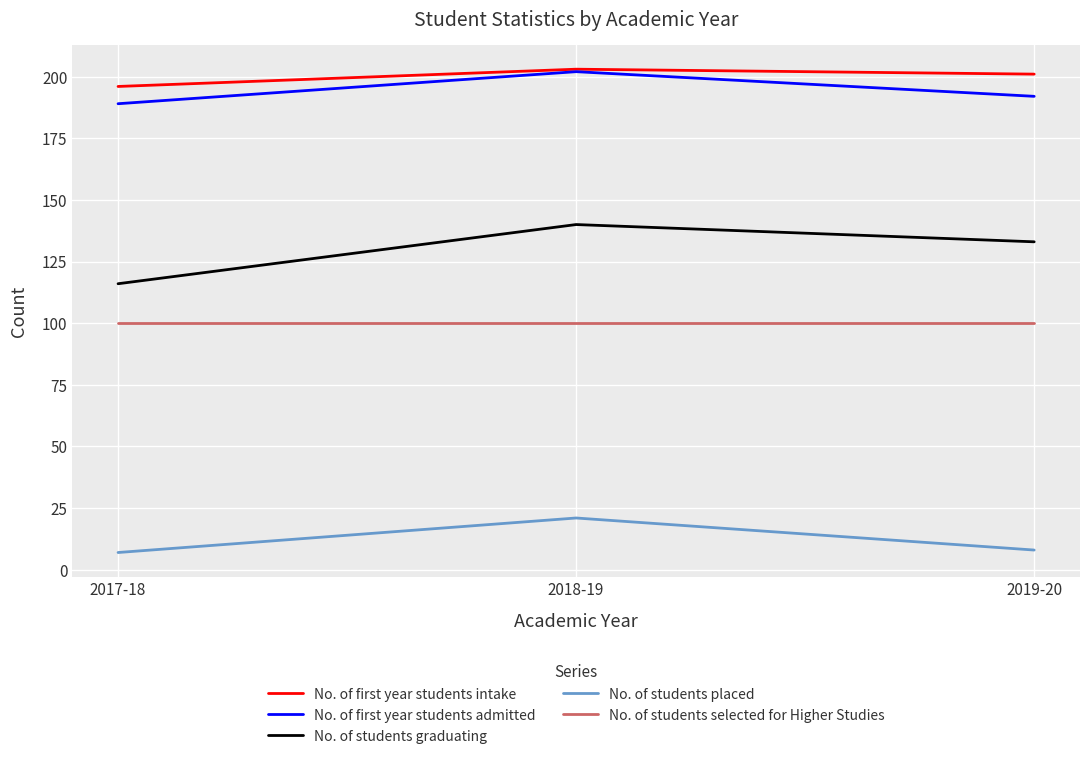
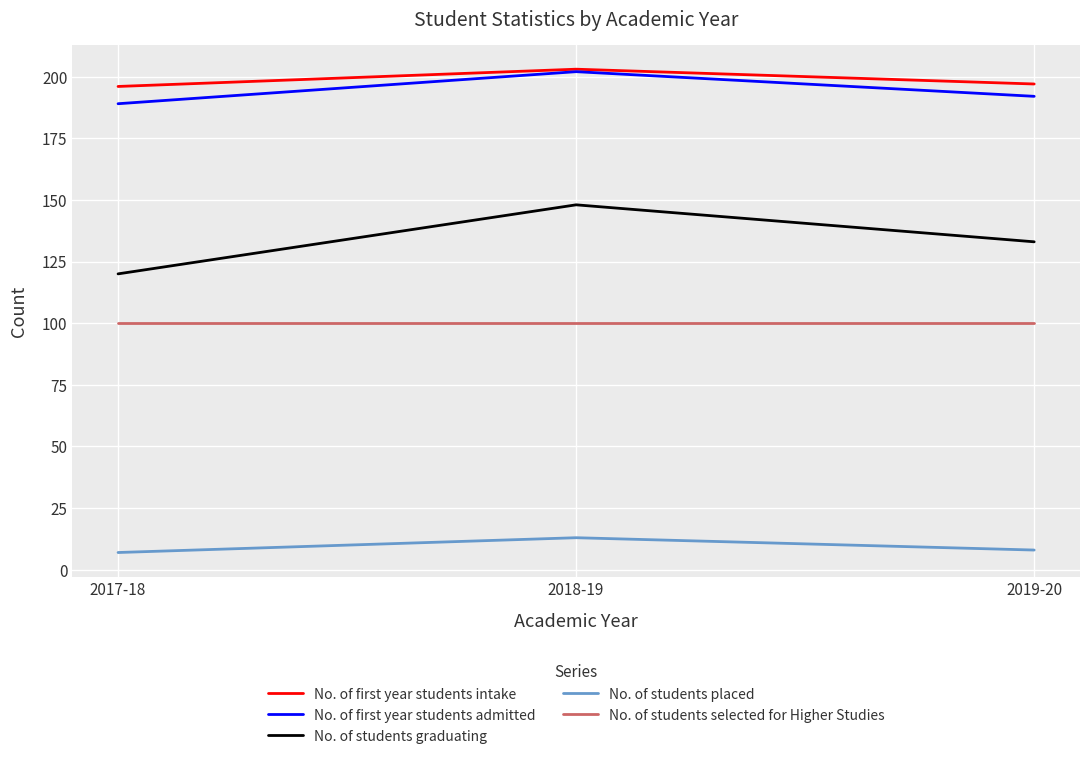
  {
    "No. of first year students intake": {
      "2017-18": 196,
-     "2019-20": 201
+     "2019-20": 197
    },
    "No. of first year students admitted": {
      "2017-18": 189,
      "2019-20": 192
    },
    "No. of students graduating": {
-     "2017-18": 116,
-     "2018-19": 140,
+     "2017-18": 120,
+     "2018-19": 148,
      "2019-20": 133
    },
    "No. of students placed": {
      "2017-18": 7,
-     "2018-19": 21,
+     "2018-19": 13,
      "2019-20": 8
    },
    "No. of students selected for Higher Studies": {
      "2017-18": 100,
      "2018-19": 100,
      "2019-20": 100
    }
  }
